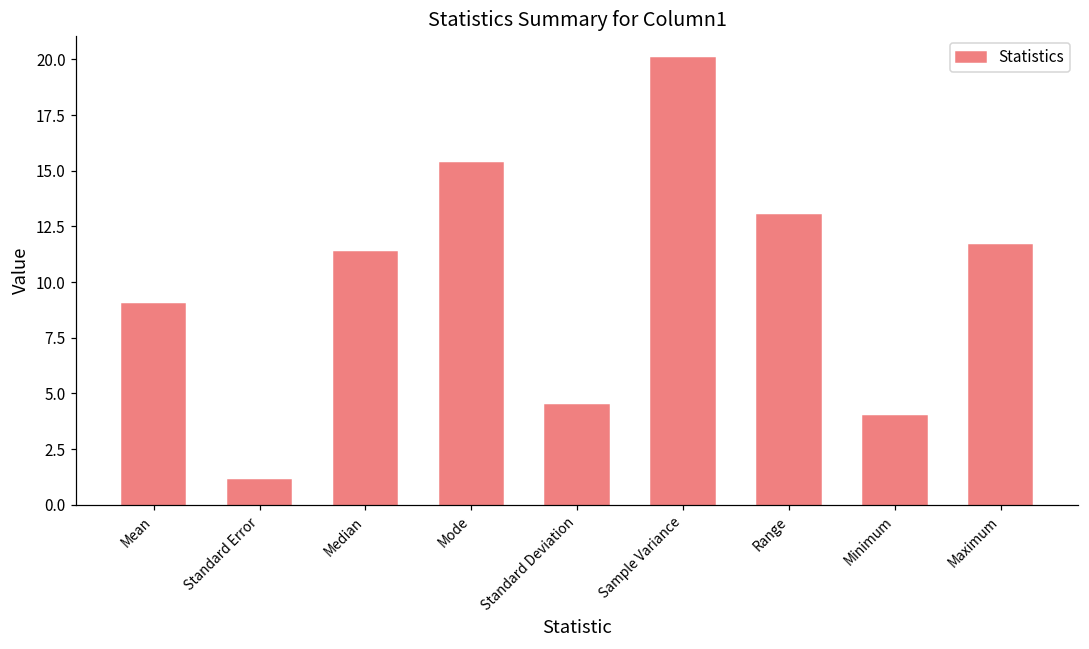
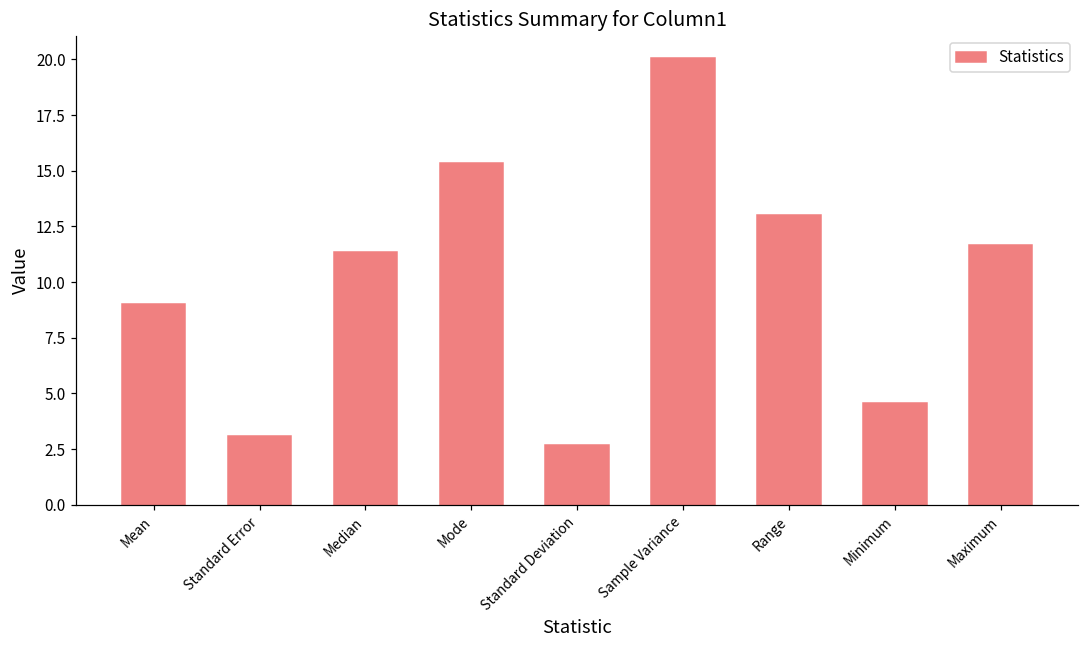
  {
    "Mean": 9.0,
-   "Standard Error": 1.1,
+   "Standard Error": 3.1,
    "Median": 11.3,
    "Mode": 15.3,
-   "Standard Deviation": 4.5,
+   "Standard Deviation": 2.7,
    "Sample Variance": 20.1,
    "Range": 13.0,
-   "Minimum": 4.0,
+   "Minimum": 4.6,
    "Maximum": 11.7
  }
